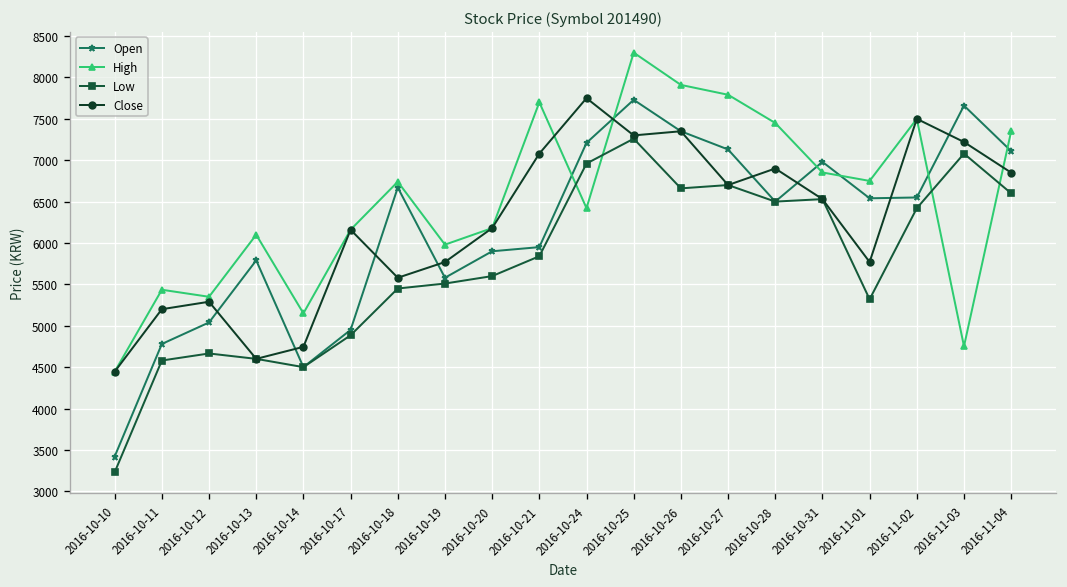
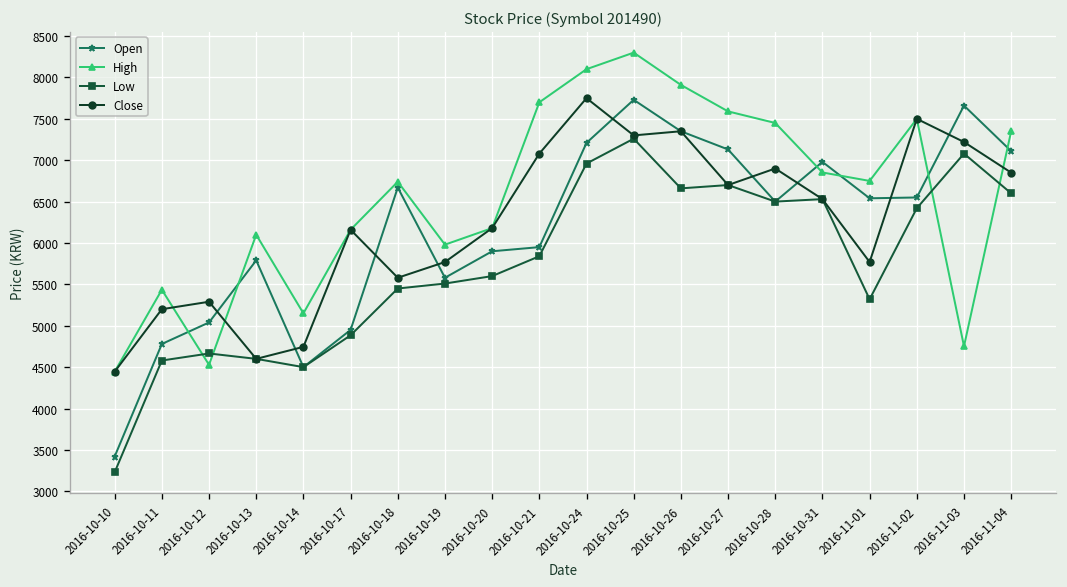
  {
    "High": {
      "2016-10-11": 5400,
-     "2016-10-12": 5400,
+     "2016-10-12": 4500,
      "2016-10-13": 6100,
      "2016-10-14": 5200,
      "2016-10-18": 6700,
      "2016-10-19": 6000,
      "2016-10-21": 7700,
-     "2016-10-24": 6400,
+     "2016-10-24": 8100,
      "2016-10-25": 8300,
      "2016-10-26": 7900,
-     "2016-10-27": 7800,
+     "2016-10-27": 7600,
      "2016-10-28": 7500,
      "2016-10-31": 6900,
      "2016-11-01": 6800,
      "2016-11-03": 4800,
      "2016-11-04": 7400
    }
  }
